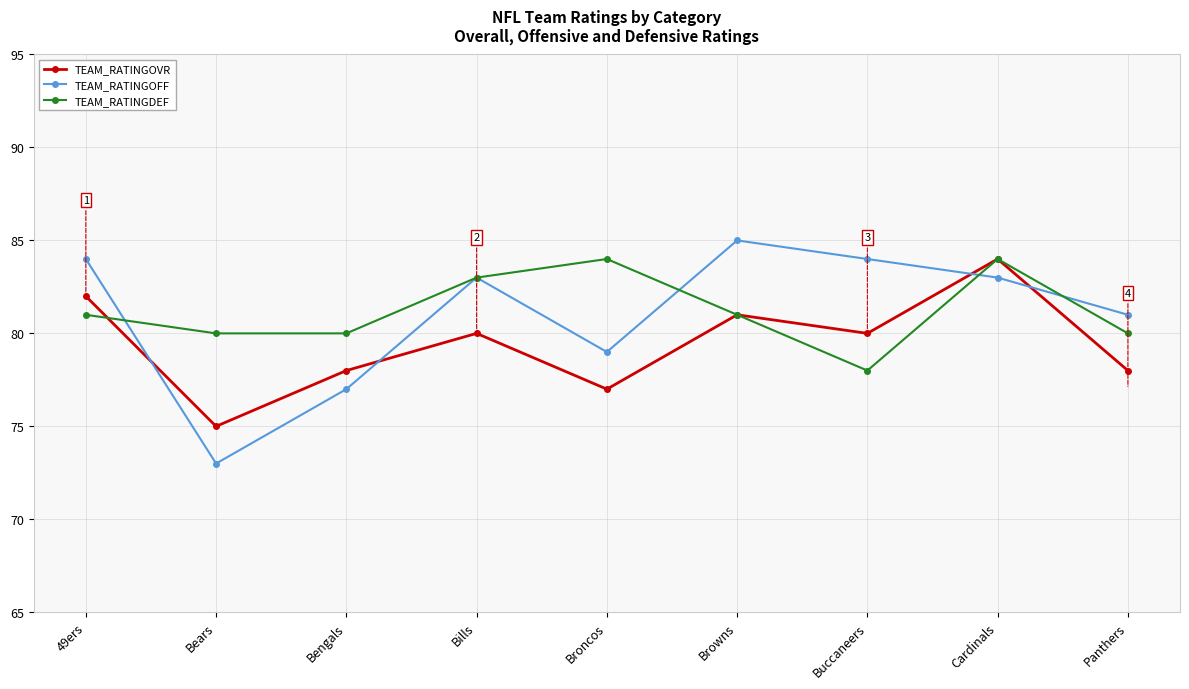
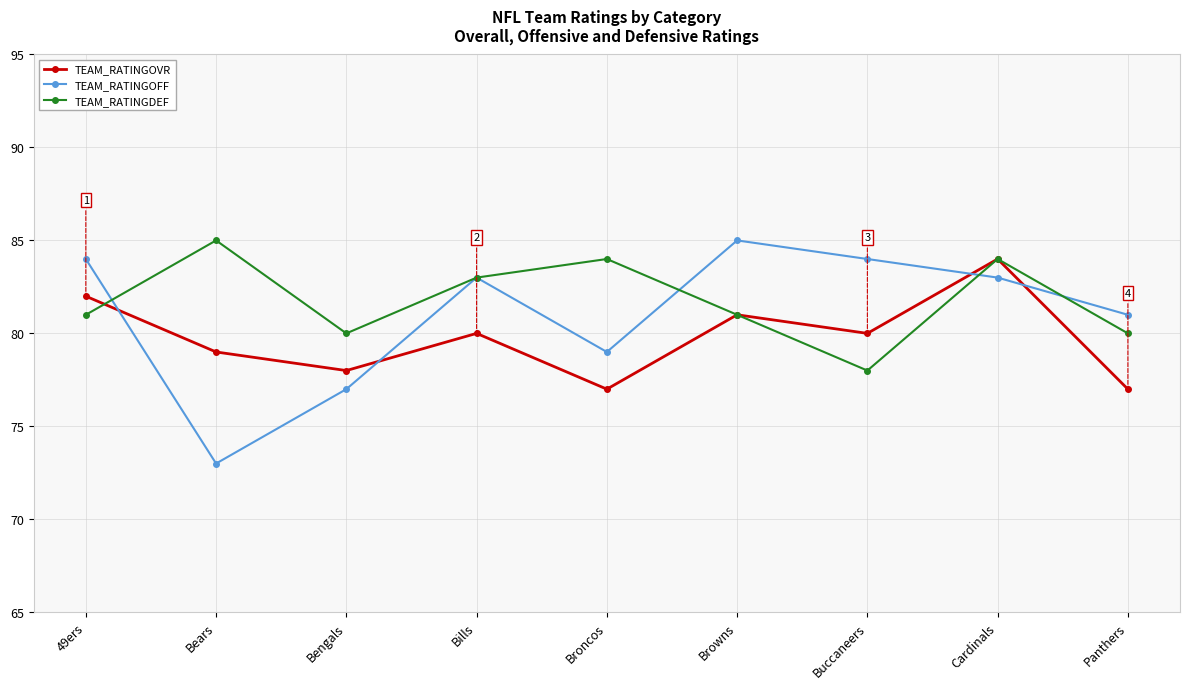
  {
    "TEAM_RATINGOVR": {
      "49ers": 82,
-     "Bears": 75,
+     "Bears": 79,
      "Bengals": 78,
      "Bills": 80,
      "Broncos": 77,
      "Buccaneers": 80,
-     "Panthers": 78
+     "Panthers": 77
    },
    "TEAM_RATINGOFF": {
      "Bears": 73,
      "Bengals": 77,
      "Broncos": 79,
      "Browns": 85,
      "Cardinals": 83
    },
    "TEAM_RATINGDEF": {
      "49ers": 81,
-     "Bears": 80,
+     "Bears": 85,
      "Bengals": 80,
      "Broncos": 84,
      "Buccaneers": 78
    }
  }
